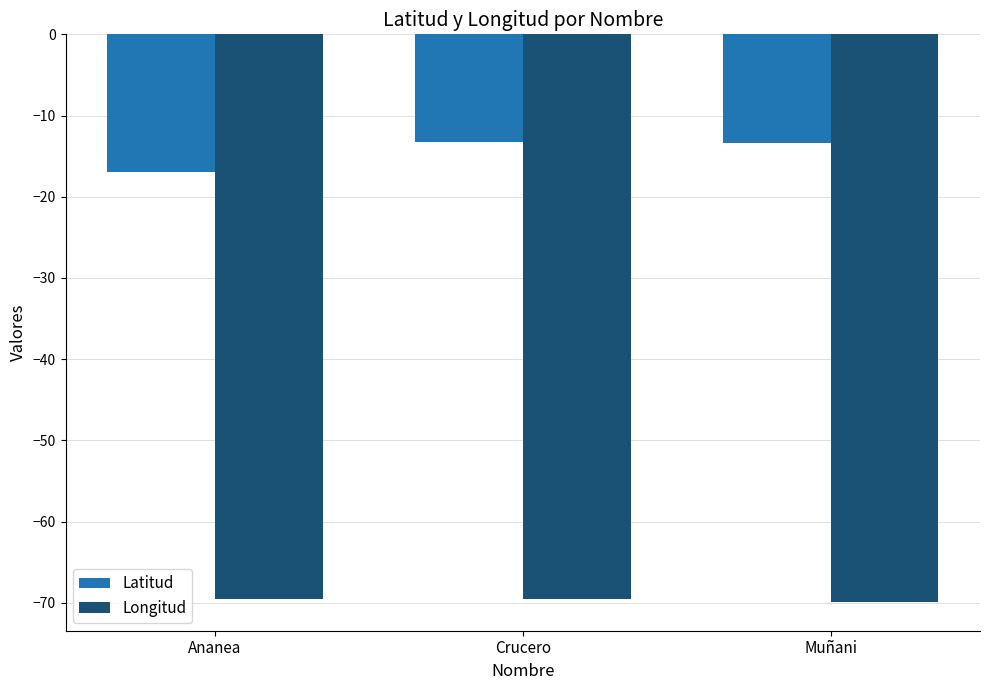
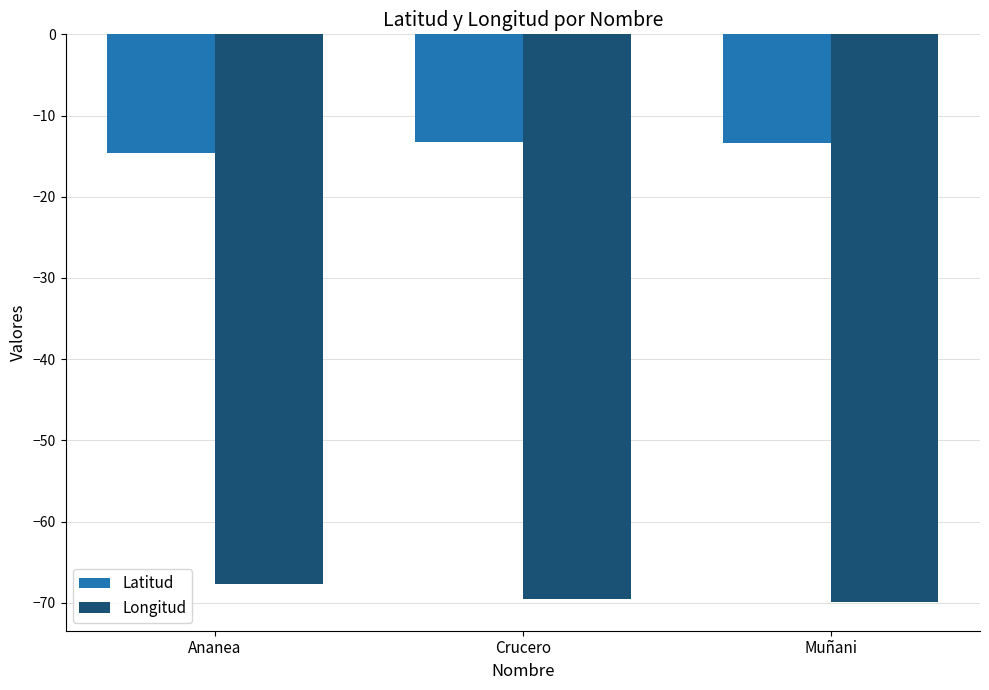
  {
    "Latitud": {
-     "Ananea": -17,
+     "Ananea": -15,
      "Crucero": -13,
      "Muñani": -13
    },
    "Longitud": {
-     "Ananea": -70,
+     "Ananea": -68,
      "Crucero": -70,
      "Muñani": -70
    }
  }
